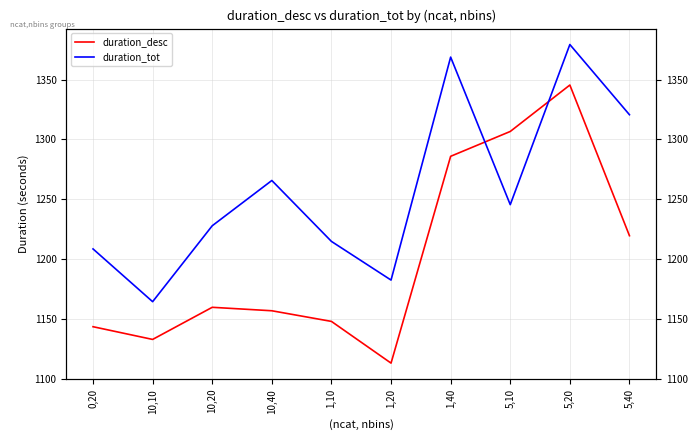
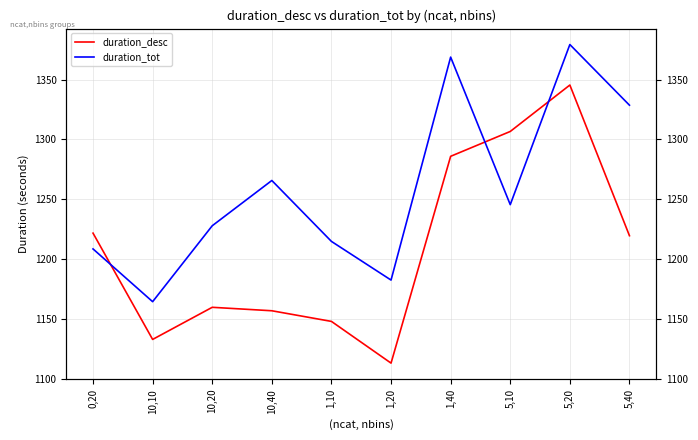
  {
    "duration_desc": {
-     "0,20": 1143,
+     "0,20": 1222,
      "10,10": 1133,
      "10,20": 1160,
      "10,40": 1157,
      "1,10": 1148,
      "1,20": 1113,
      "1,40": 1286,
      "5,10": 1307,
      "5,20": 1345,
      "5,40": 1219
    },
    "duration_tot": {
      "0,20": 1208,
      "10,10": 1164,
      "10,20": 1228,
      "10,40": 1266,
      "1,10": 1215,
      "1,20": 1182,
      "1,40": 1369,
      "5,10": 1245,
      "5,20": 1379,
-     "5,40": 1321
+     "5,40": 1329
    }
  }
